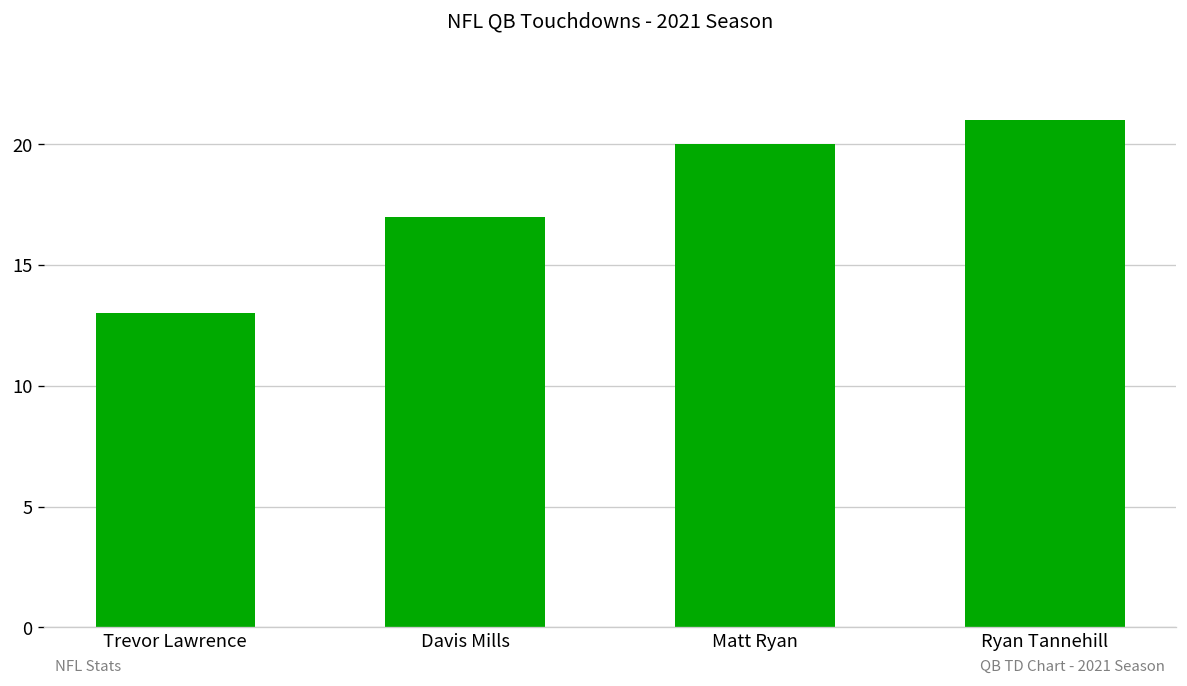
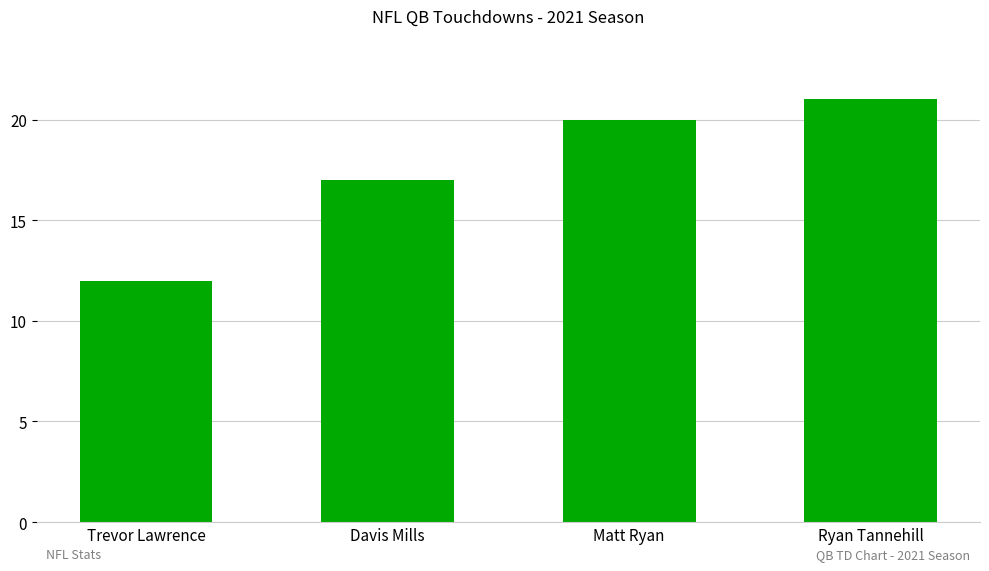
  {
-   "Trevor Lawrence": 13,
+   "Trevor Lawrence": 12,
    "Davis Mills": 17,
    "Matt Ryan": 20,
    "Ryan Tannehill": 21
  }
